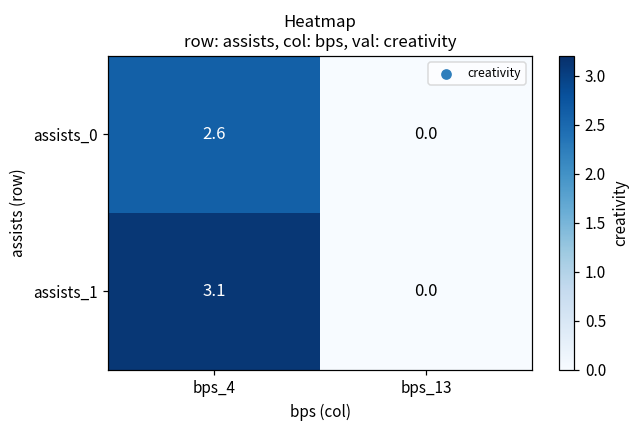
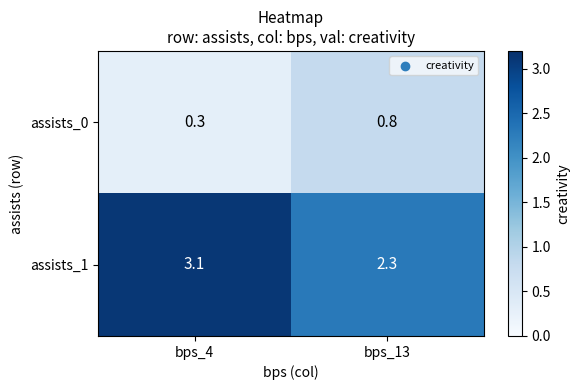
  {
    "assists_0": {
-     "bps_4": 2.6,
-     "bps_13": 0.0
+     "bps_4": 0.3,
+     "bps_13": 0.8
    },
    "assists_1": {
      "bps_4": 3.1,
-     "bps_13": 0.0
+     "bps_13": 2.3
    }
  }
